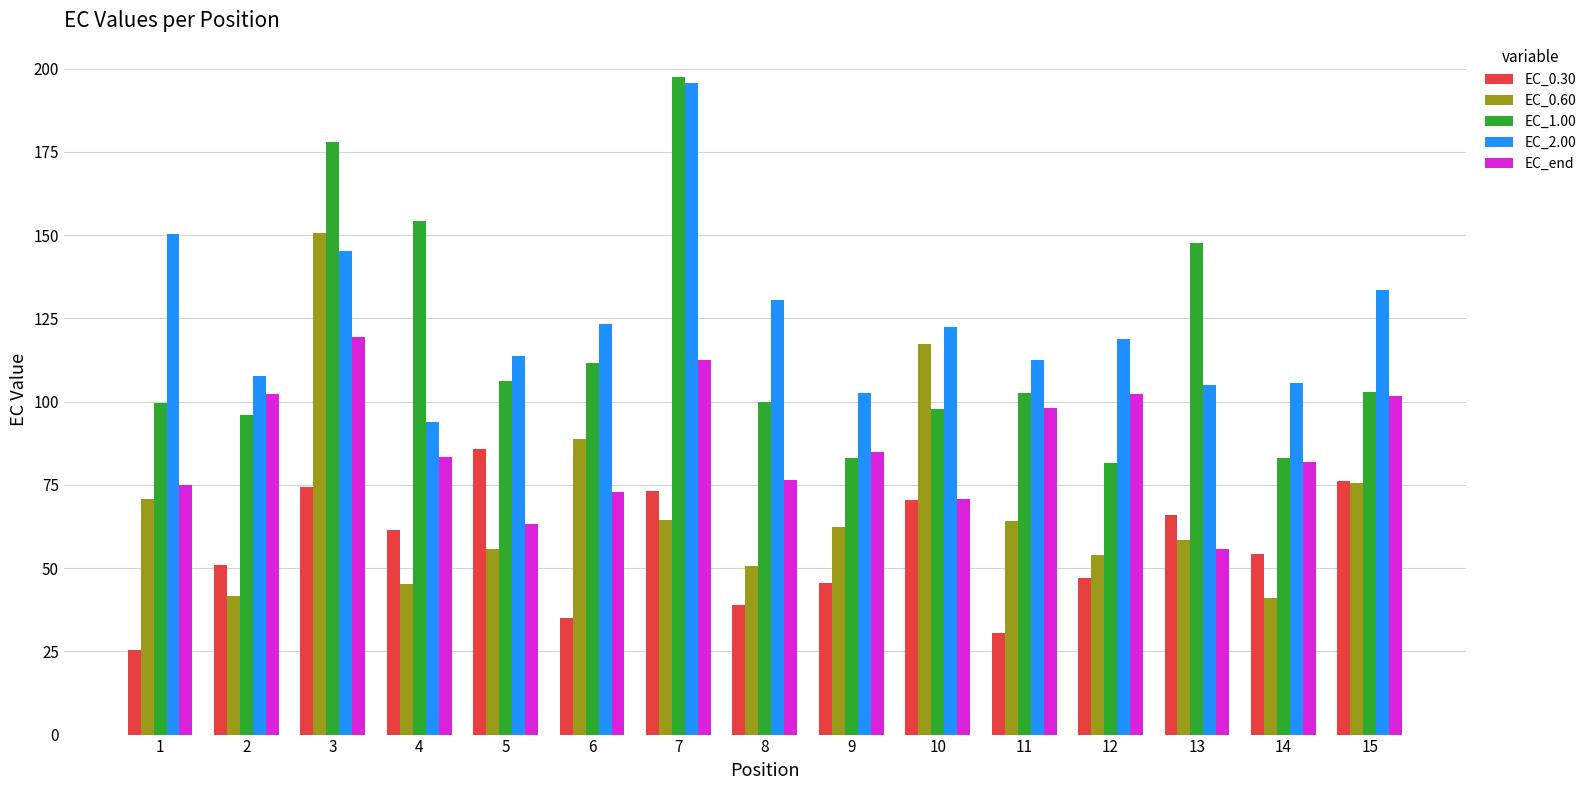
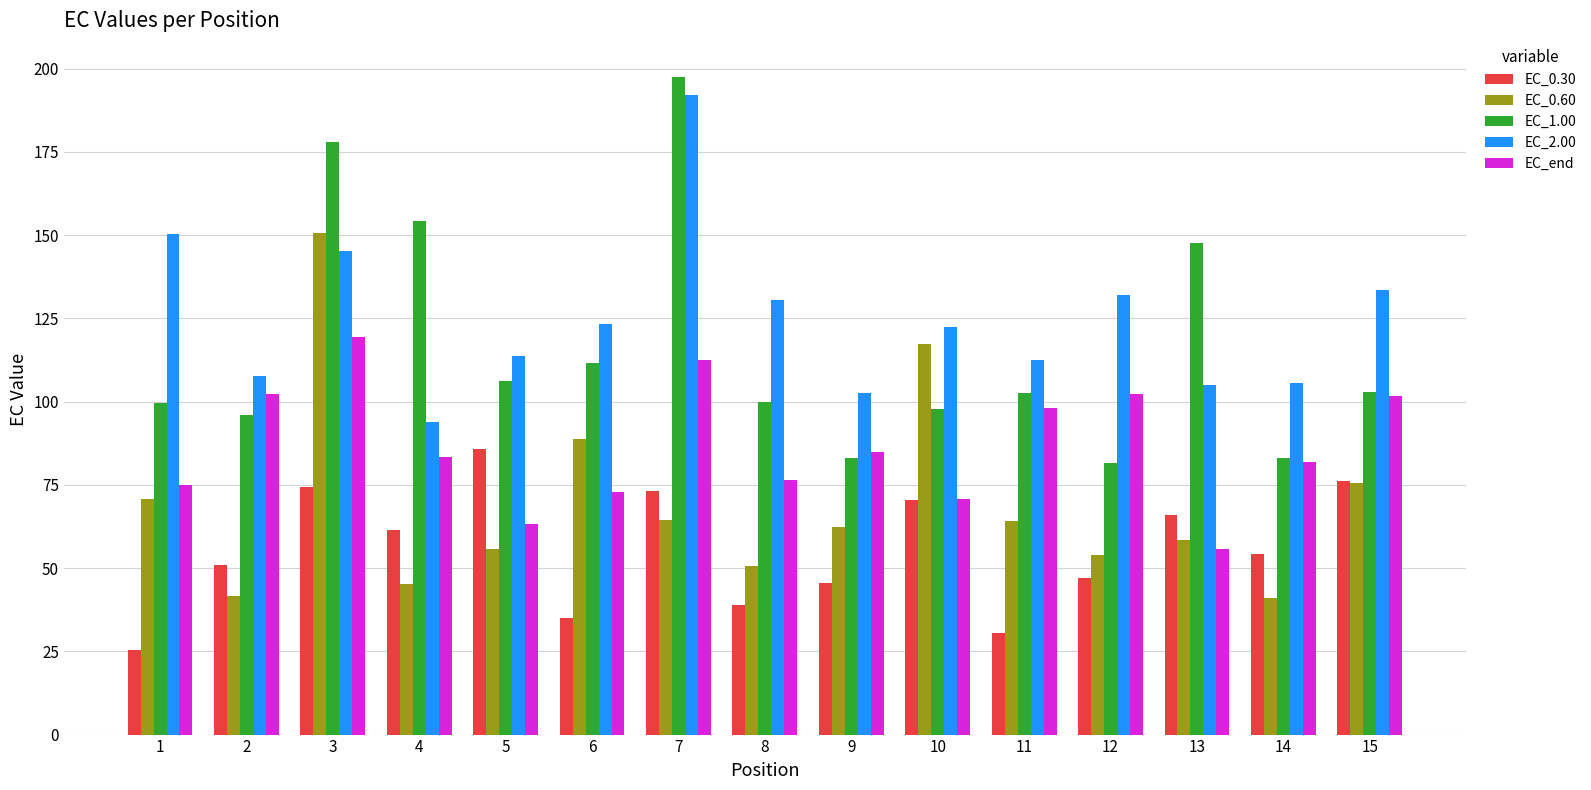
  {
    "EC_0.30": {
      "1": 26,
      "2": 51,
      "3": 74,
      "4": 61,
      "5": 86,
      "6": 35,
      "7": 73,
      "8": 39,
      "9": 45,
      "10": 70,
      "11": 31,
      "12": 47,
      "13": 66,
      "14": 54,
      "15": 76
    },
    "EC_0.60": {
      "1": 71,
      "2": 41,
      "3": 151,
      "4": 45,
      "5": 56,
      "6": 89,
      "7": 65,
      "8": 51,
      "9": 62,
      "10": 117,
      "11": 64,
      "12": 54,
      "13": 58,
      "14": 41,
      "15": 75
    },
    "EC_1.00": {
      "1": 100,
      "2": 96,
      "3": 178,
      "4": 154,
      "5": 106,
      "6": 112,
      "7": 198,
      "8": 100,
      "9": 83,
      "10": 98,
      "11": 103,
      "12": 81,
      "13": 148,
      "14": 83,
      "15": 103
    },
    "EC_2.00": {
      "1": 150,
      "2": 108,
      "3": 145,
      "4": 94,
      "5": 114,
      "6": 123,
-     "7": 196,
+     "7": 192,
      "8": 131,
      "9": 102,
      "10": 122,
      "11": 112,
-     "12": 119,
+     "12": 132,
      "13": 105,
      "14": 105,
      "15": 134
    },
    "EC_end": {
      "1": 75,
      "2": 102,
      "3": 119,
      "4": 83,
      "5": 63,
      "6": 73,
      "7": 112,
      "8": 76,
      "9": 85,
      "10": 71,
      "11": 98,
      "12": 102,
      "13": 56,
      "14": 82,
      "15": 102
    }
  }
